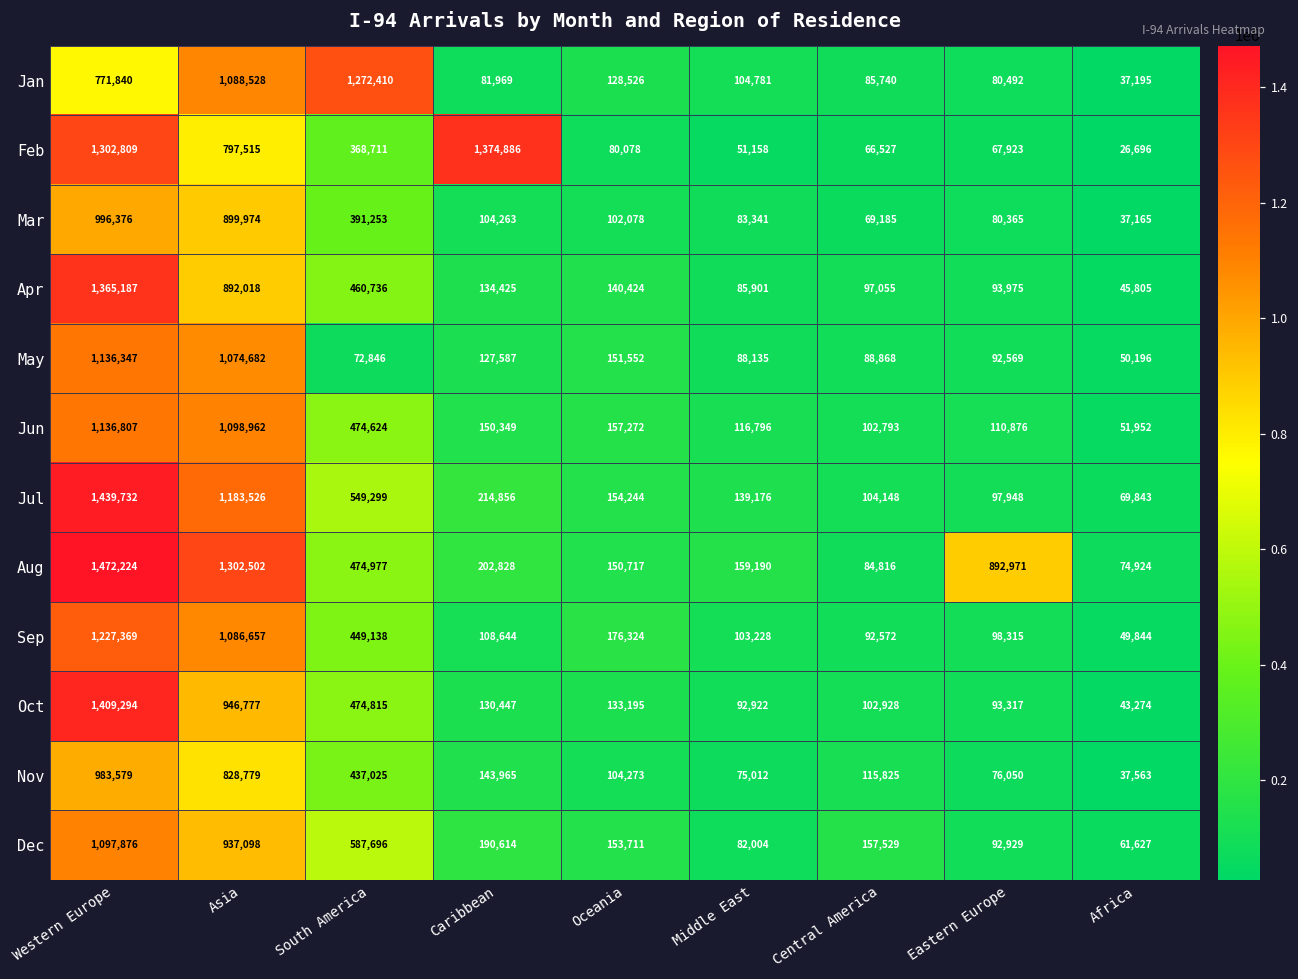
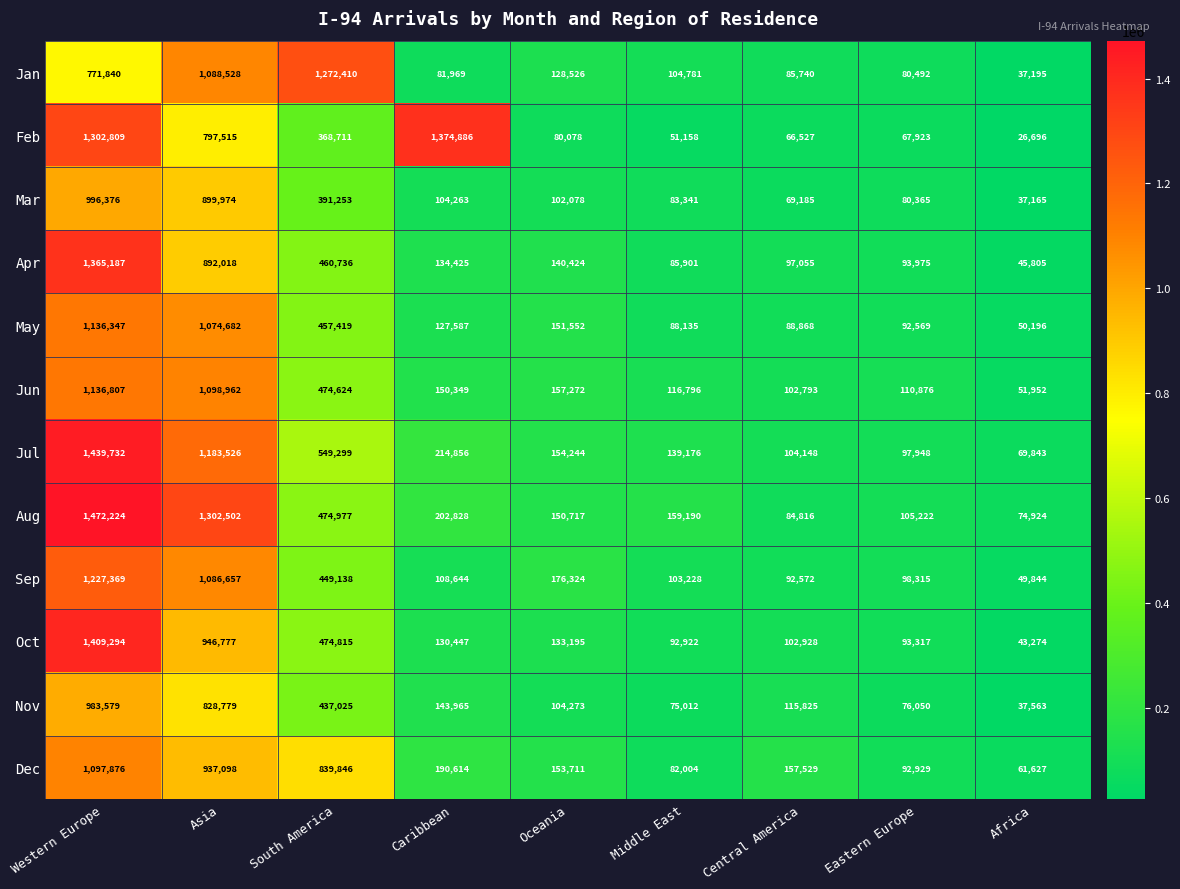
  {
    "Jan": {
      "Western Europe": "771,840",
      "Asia": "1,088,528",
      "South America": "1,272,410",
      "Caribbean": "81,969",
      "Oceania": "128,526",
      "Middle East": "104,781",
      "Central America": "85,740",
      "Eastern Europe": "80,492",
      "Africa": "37,195"
    },
    "Feb": {
      "Western Europe": "1,302,809",
      "Asia": "797,515",
      "South America": "368,711",
      "Caribbean": "1,374,886",
      "Oceania": "80,078",
      "Middle East": "51,158",
      "Central America": "66,527",
      "Eastern Europe": "67,923",
      "Africa": "26,696"
    },
    "Mar": {
      "Western Europe": "996,376",
      "Asia": "899,974",
      "South America": "391,253",
      "Caribbean": "104,263",
      "Oceania": "102,078",
      "Middle East": "83,341",
      "Central America": "69,185",
      "Eastern Europe": "80,365",
      "Africa": "37,165"
    },
    "Apr": {
      "Western Europe": "1,365,187",
      "Asia": "892,018",
      "South America": "460,736",
      "Caribbean": "134,425",
      "Oceania": "140,424",
      "Middle East": "85,901",
      "Central America": "97,055",
      "Eastern Europe": "93,975",
      "Africa": "45,805"
    },
    "May": {
      "Western Europe": "1,136,347",
      "Asia": "1,074,682",
-     "South America": "72,846",
+     "South America": "457,419",
      "Caribbean": "127,587",
      "Oceania": "151,552",
      "Middle East": "88,135",
      "Central America": "88,868",
      "Eastern Europe": "92,569",
      "Africa": "50,196"
    },
    "Jun": {
      "Western Europe": "1,136,807",
      "Asia": "1,098,962",
      "South America": "474,624",
      "Caribbean": "150,349",
      "Oceania": "157,272",
      "Middle East": "116,796",
      "Central America": "102,793",
      "Eastern Europe": "110,876",
      "Africa": "51,952"
    },
    "Jul": {
      "Western Europe": "1,439,732",
      "Asia": "1,183,526",
      "South America": "549,299",
      "Caribbean": "214,856",
      "Oceania": "154,244",
      "Middle East": "139,176",
      "Central America": "104,148",
      "Eastern Europe": "97,948",
      "Africa": "69,843"
    },
    "Aug": {
      "Western Europe": "1,472,224",
      "Asia": "1,302,502",
      "South America": "474,977",
      "Caribbean": "202,828",
      "Oceania": "150,717",
      "Middle East": "159,190",
      "Central America": "84,816",
-     "Eastern Europe": "892,971",
+     "Eastern Europe": "105,222",
      "Africa": "74,924"
    },
    "Sep": {
      "Western Europe": "1,227,369",
      "Asia": "1,086,657",
      "South America": "449,138",
      "Caribbean": "108,644",
      "Oceania": "176,324",
      "Middle East": "103,228",
      "Central America": "92,572",
      "Eastern Europe": "98,315",
      "Africa": "49,844"
    },
    "Oct": {
      "Western Europe": "1,409,294",
      "Asia": "946,777",
      "South America": "474,815",
      "Caribbean": "130,447",
      "Oceania": "133,195",
      "Middle East": "92,922",
      "Central America": "102,928",
      "Eastern Europe": "93,317",
      "Africa": "43,274"
    },
    "Nov": {
      "Western Europe": "983,579",
      "Asia": "828,779",
      "South America": "437,025",
      "Caribbean": "143,965",
      "Oceania": "104,273",
      "Middle East": "75,012",
      "Central America": "115,825",
      "Eastern Europe": "76,050",
      "Africa": "37,563"
    },
    "Dec": {
      "Western Europe": "1,097,876",
      "Asia": "937,098",
-     "South America": "587,696",
+     "South America": "839,846",
      "Caribbean": "190,614",
      "Oceania": "153,711",
      "Middle East": "82,004",
      "Central America": "157,529",
      "Eastern Europe": "92,929",
      "Africa": "61,627"
    }
  }
